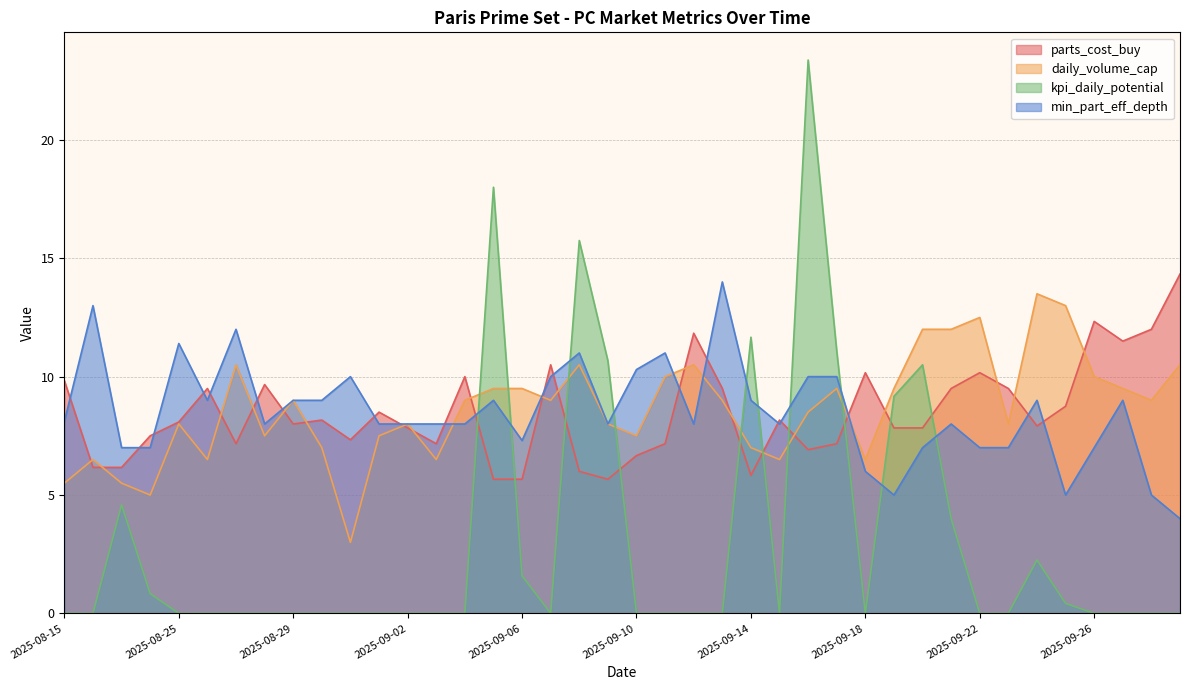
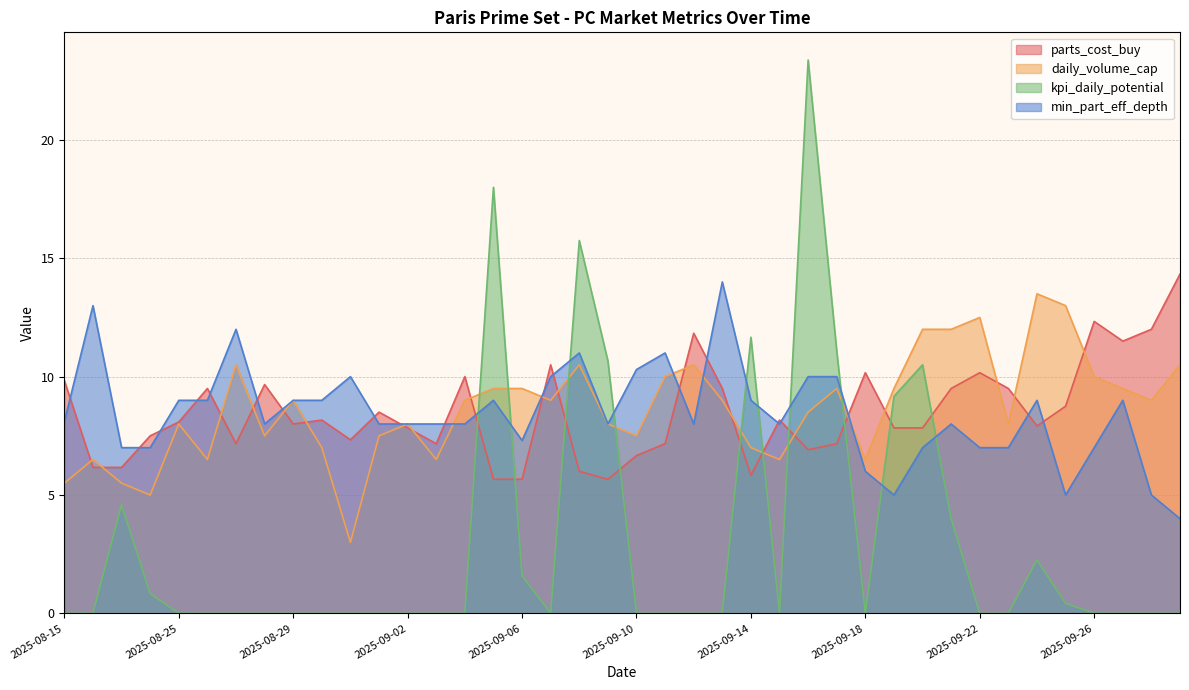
  {
    "kpi_daily_potential": {
      "2025-08-15": 0.0,
      "2025-08-25": 0.0,
      "2025-08-29": 0.0,
      "2025-09-02": 0.0,
      "2025-09-06": 1.6,
      "2025-09-10": 0.0,
      "2025-09-14": 11.7,
      "2025-09-18": 0.0,
      "2025-09-22": 0.0,
      "2025-09-26": 0.0
    },
    "min_part_eff_depth": {
      "2025-08-15": 8.1,
-     "2025-08-25": 11.4,
+     "2025-08-25": 9.0,
      "2025-09-06": 7.3,
      "2025-09-10": 10.3,
      "2025-09-14": 9.0,
      "2025-09-18": 6.0,
      "2025-09-22": 7.0,
      "2025-09-26": 7.0
    }
  }
